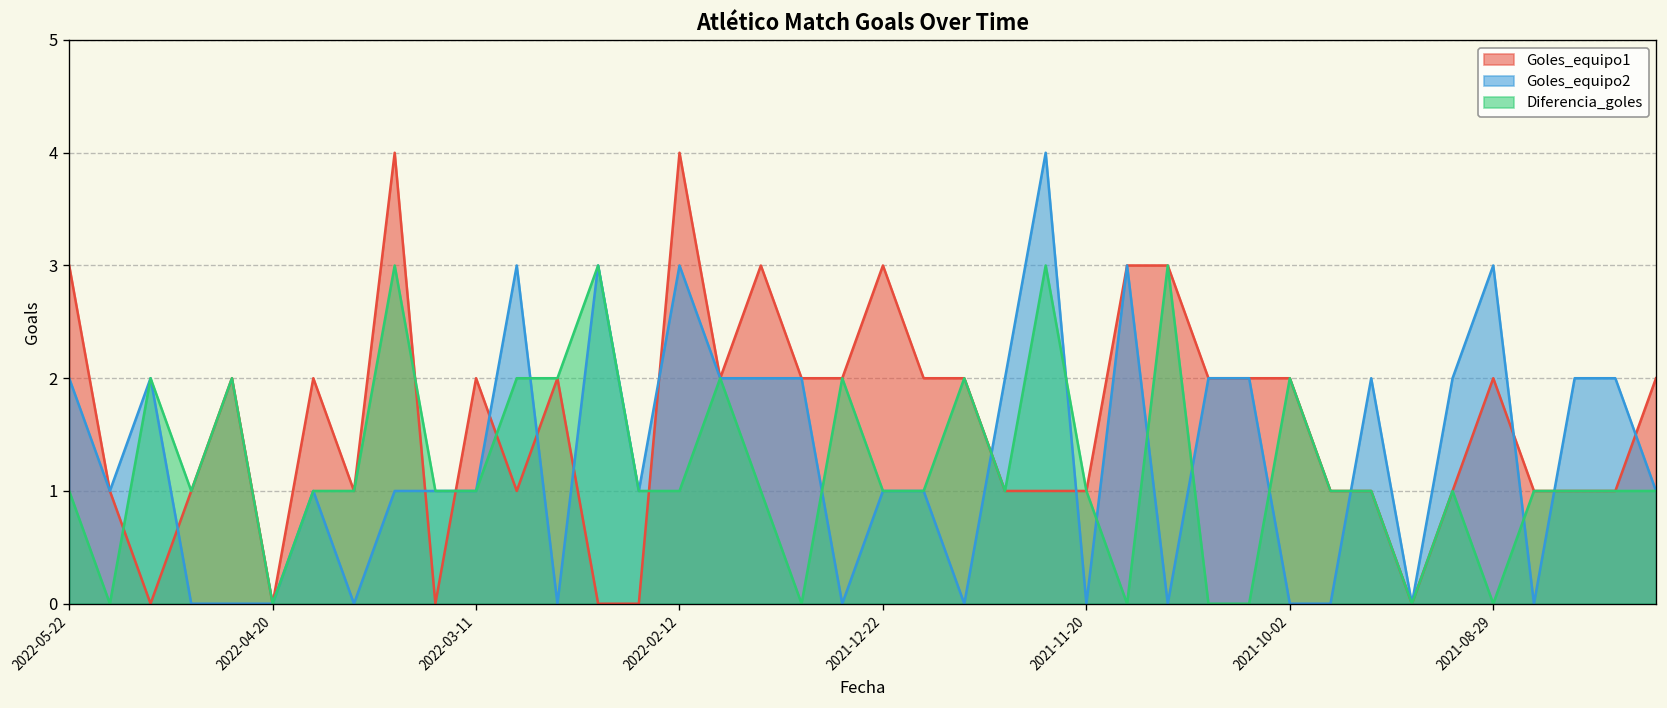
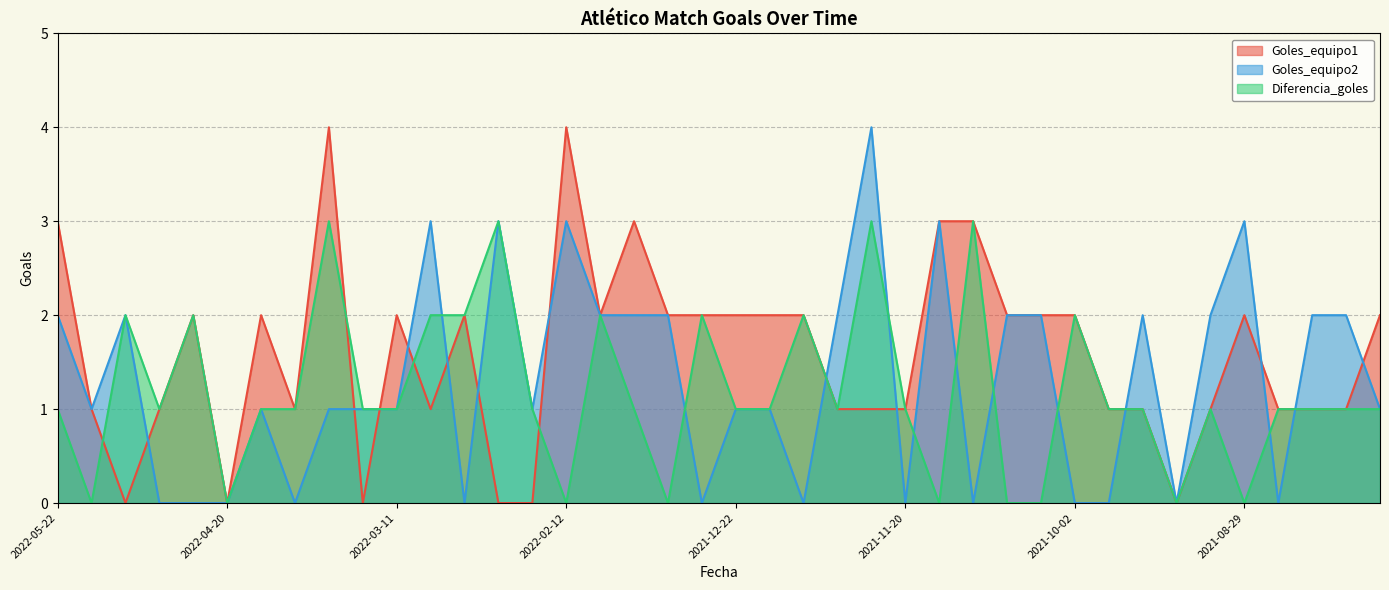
  {
    "Goles_equipo1": {
      "2022-05-22": 3,
      "2022-03-11": 2,
      "2022-02-12": 4,
-     "2021-12-22": 3,
+     "2021-12-22": 2,
      "2021-08-29": 2
    },
    "Goles_equipo2": {
      "2022-05-22": 2,
      "2022-02-12": 3,
      "2021-11-20": 0,
      "2021-10-02": 0,
      "2021-08-29": 3
    },
    "Diferencia_goles": {
      "2022-05-22": 1,
-     "2022-02-12": 1,
+     "2022-02-12": 0,
      "2021-08-29": 0
    }
  }
